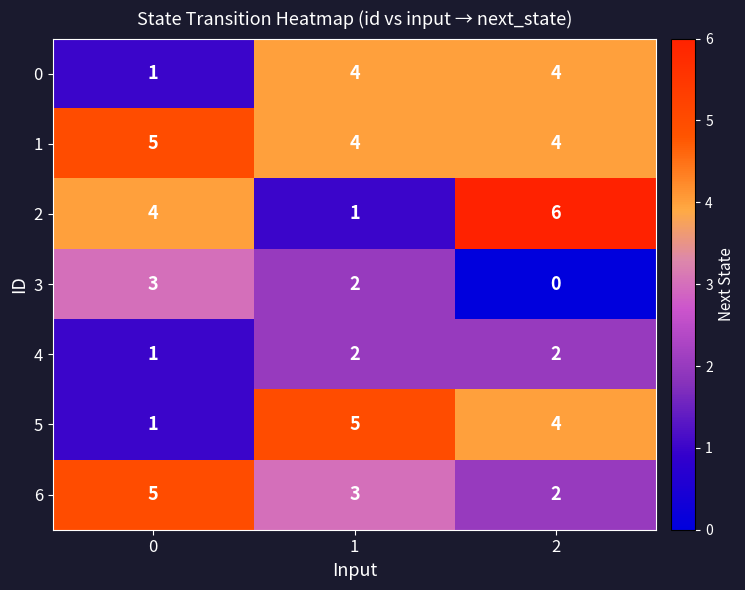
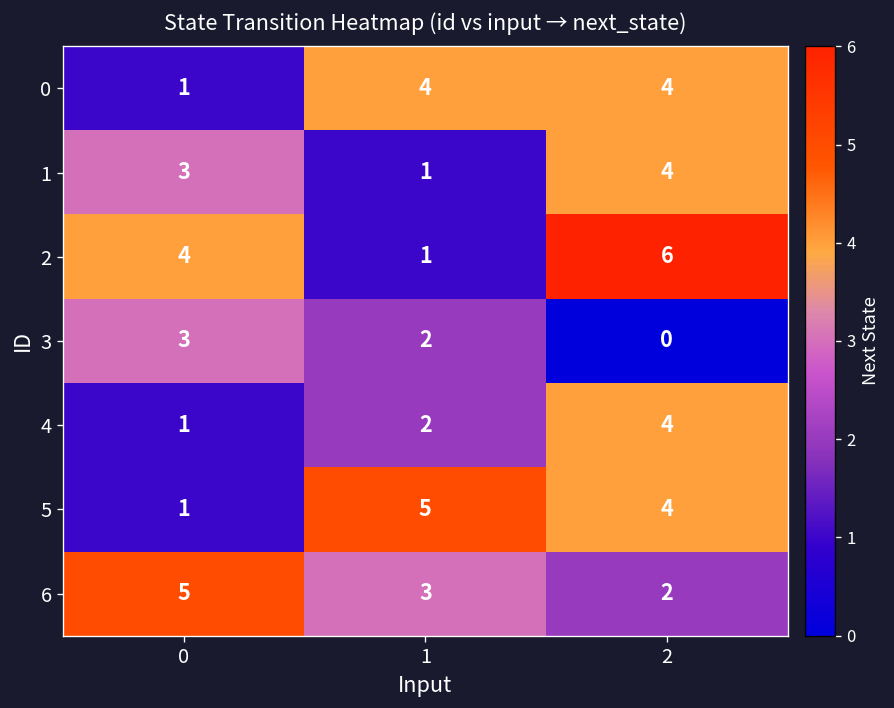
  {
    "0": {
      "0": 1,
      "1": 4,
      "2": 4
    },
    "1": {
-     "0": 5,
-     "1": 4,
+     "0": 3,
+     "1": 1,
      "2": 4
    },
    "2": {
      "0": 4,
      "1": 1,
      "2": 6
    },
    "3": {
      "0": 3,
      "1": 2,
      "2": 0
    },
    "4": {
      "0": 1,
      "1": 2,
-     "2": 2
+     "2": 4
    },
    "5": {
      "0": 1,
      "1": 5,
      "2": 4
    },
    "6": {
      "0": 5,
      "1": 3,
      "2": 2
    }
  }
